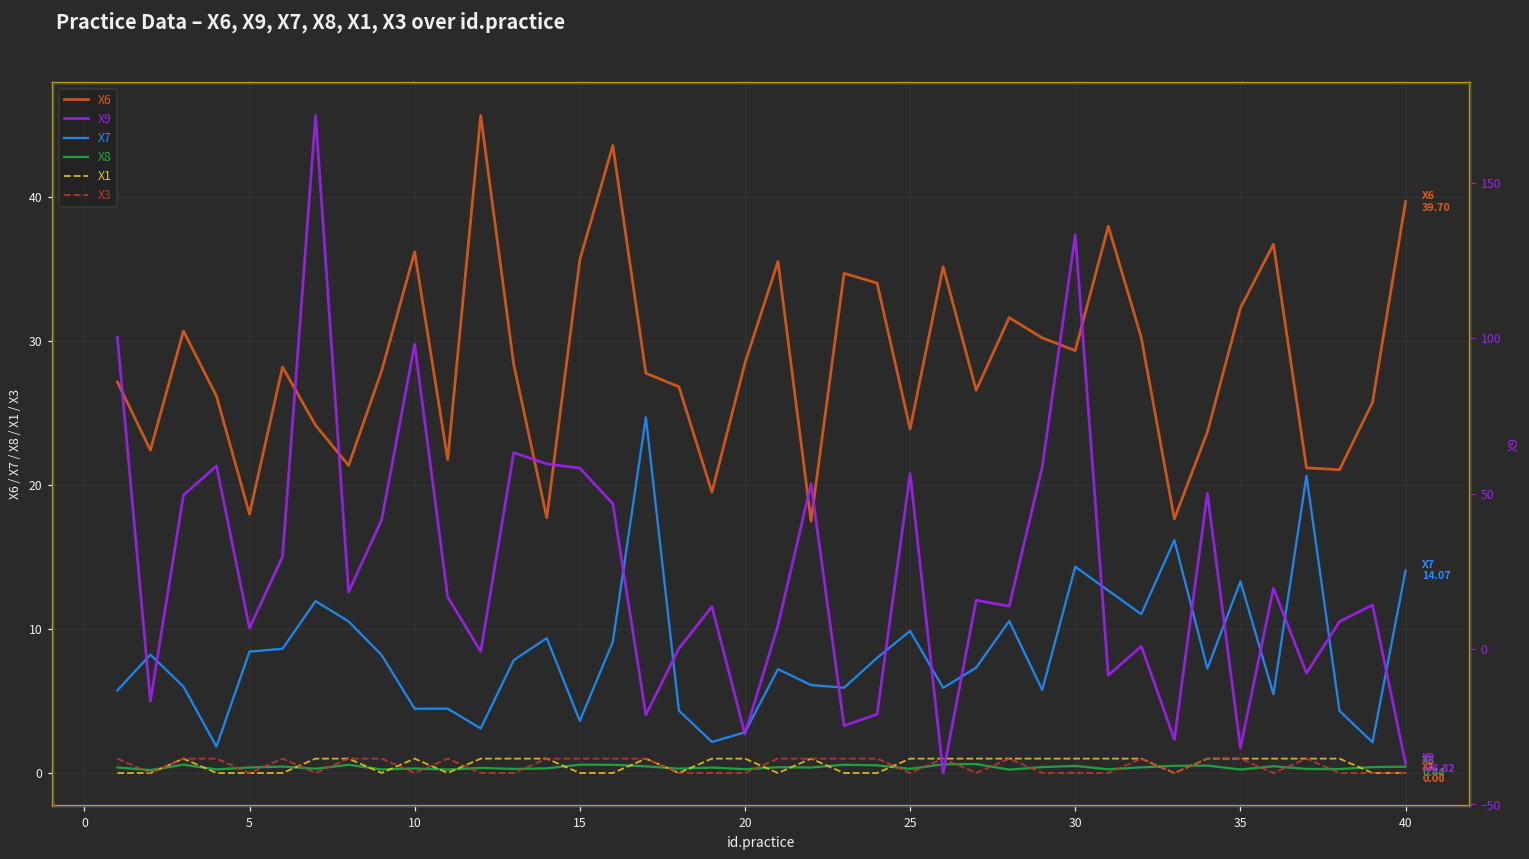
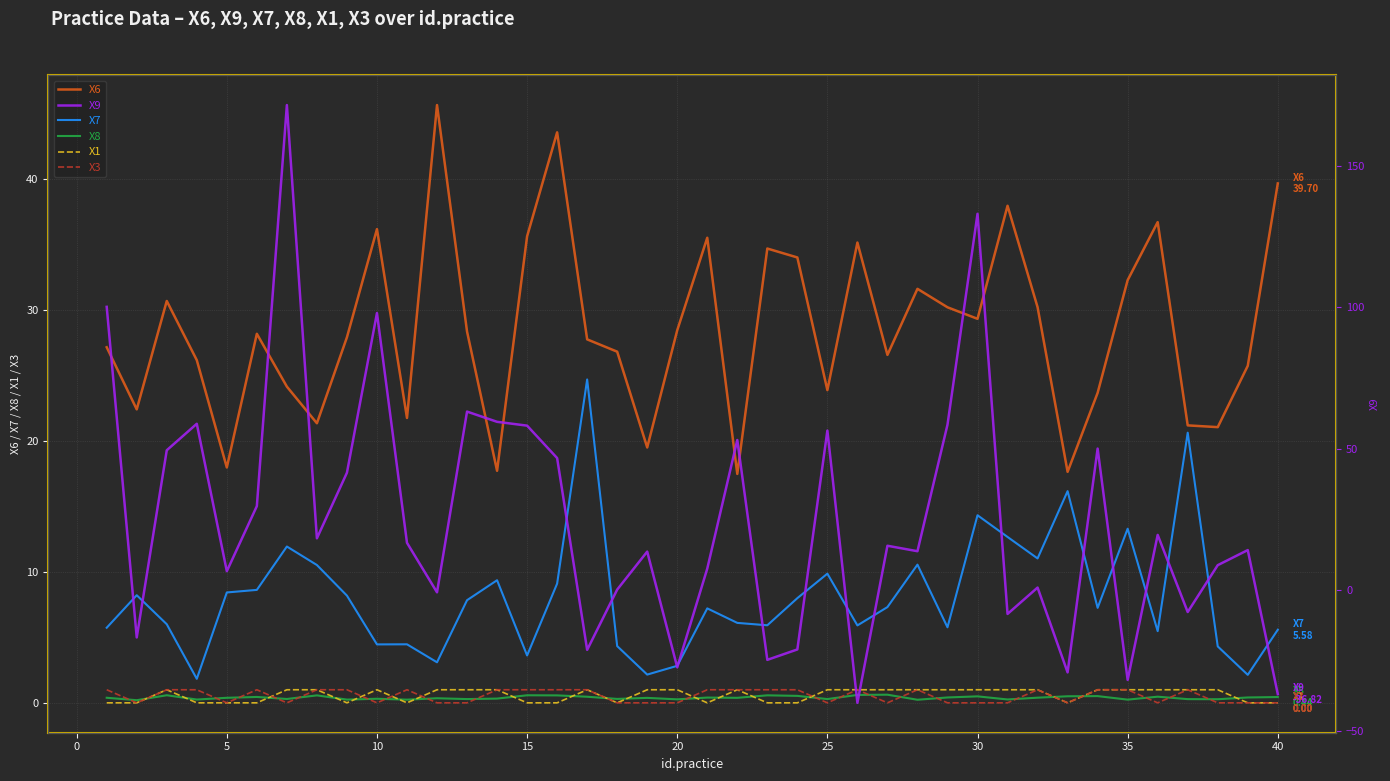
  {
    "X7": {
-     "40": 14.07
+     "40": 5.58
    }
  }
